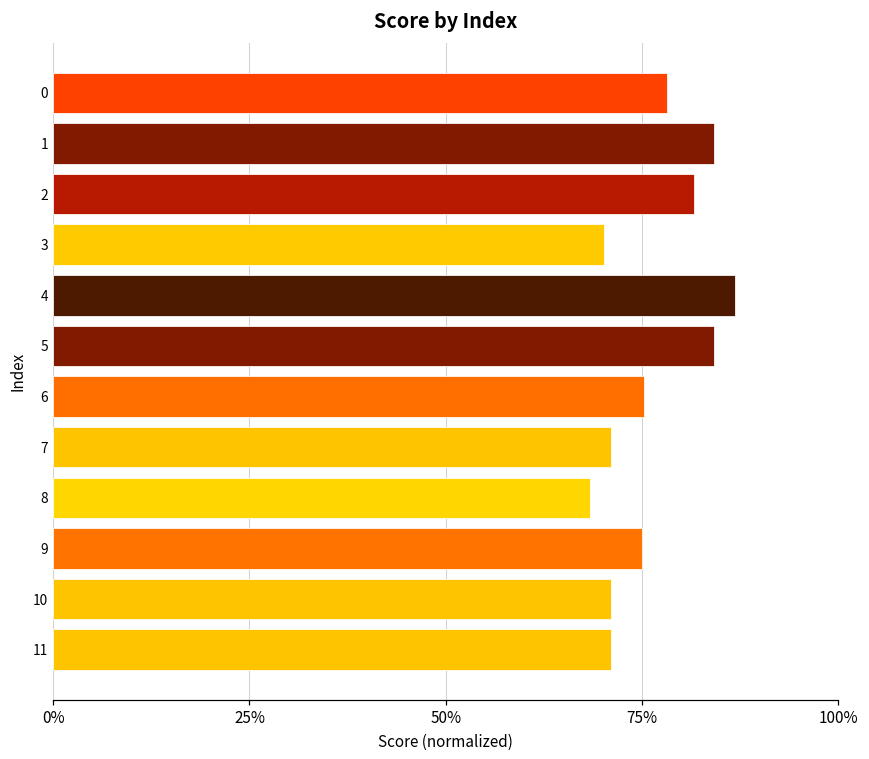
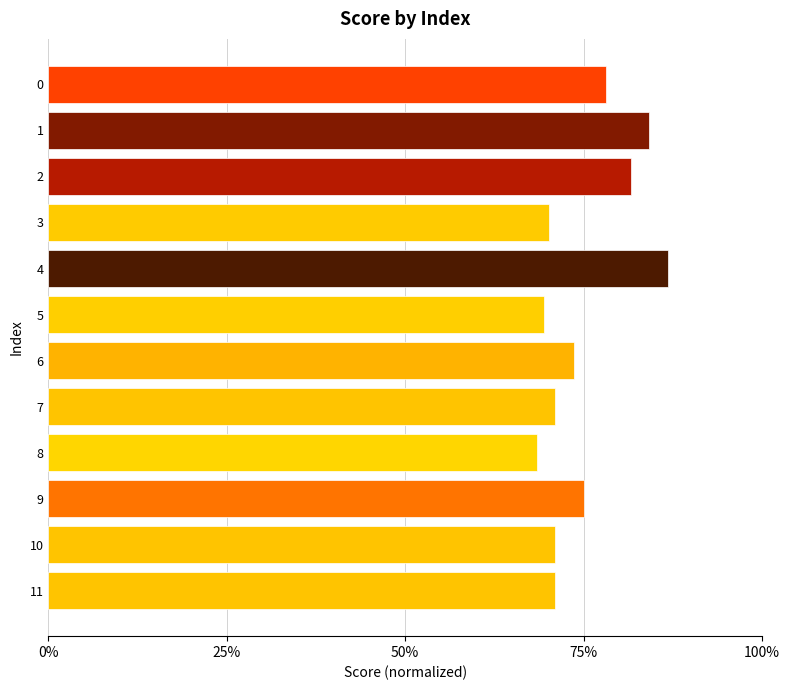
  {
    "0": "78%",
    "1": "84%",
    "2": "82%",
    "3": "70%",
    "4": "87%",
-   "5": "84%",
-   "6": "75%",
+   "5": "69%",
+   "6": "74%",
    "7": "71%",
    "8": "68%",
    "9": "75%",
    "10": "71%",
    "11": "71%"
  }
